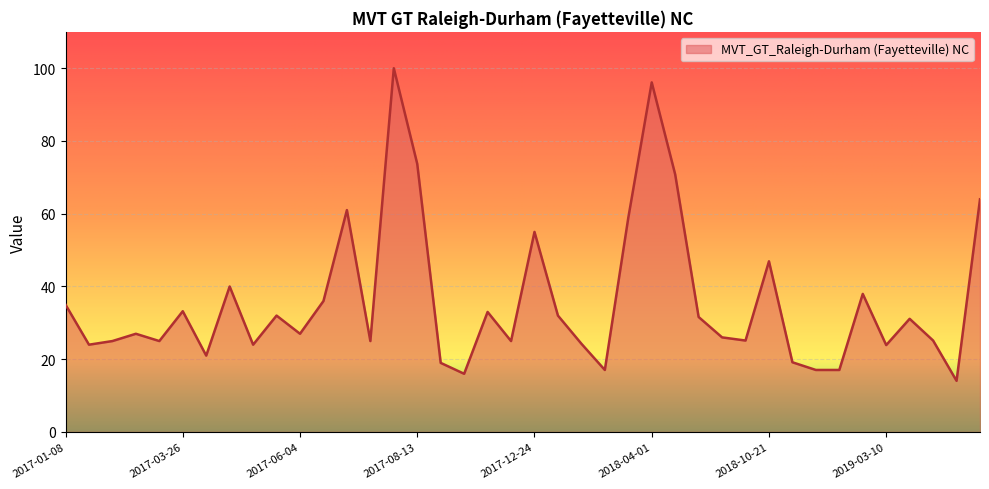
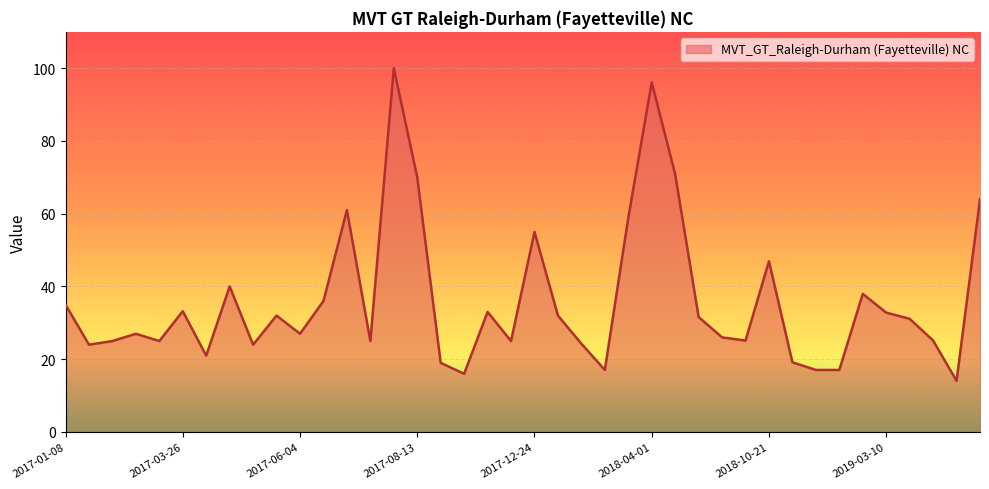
  {
    "2017-01-08": 35,
    "2017-03-26": 33,
    "2017-06-04": 27,
-   "2017-08-13": 74,
+   "2017-08-13": 70,
    "2017-12-24": 55,
    "2018-04-01": 96,
    "2018-10-21": 47,
-   "2019-03-10": 24
+   "2019-03-10": 33
  }
